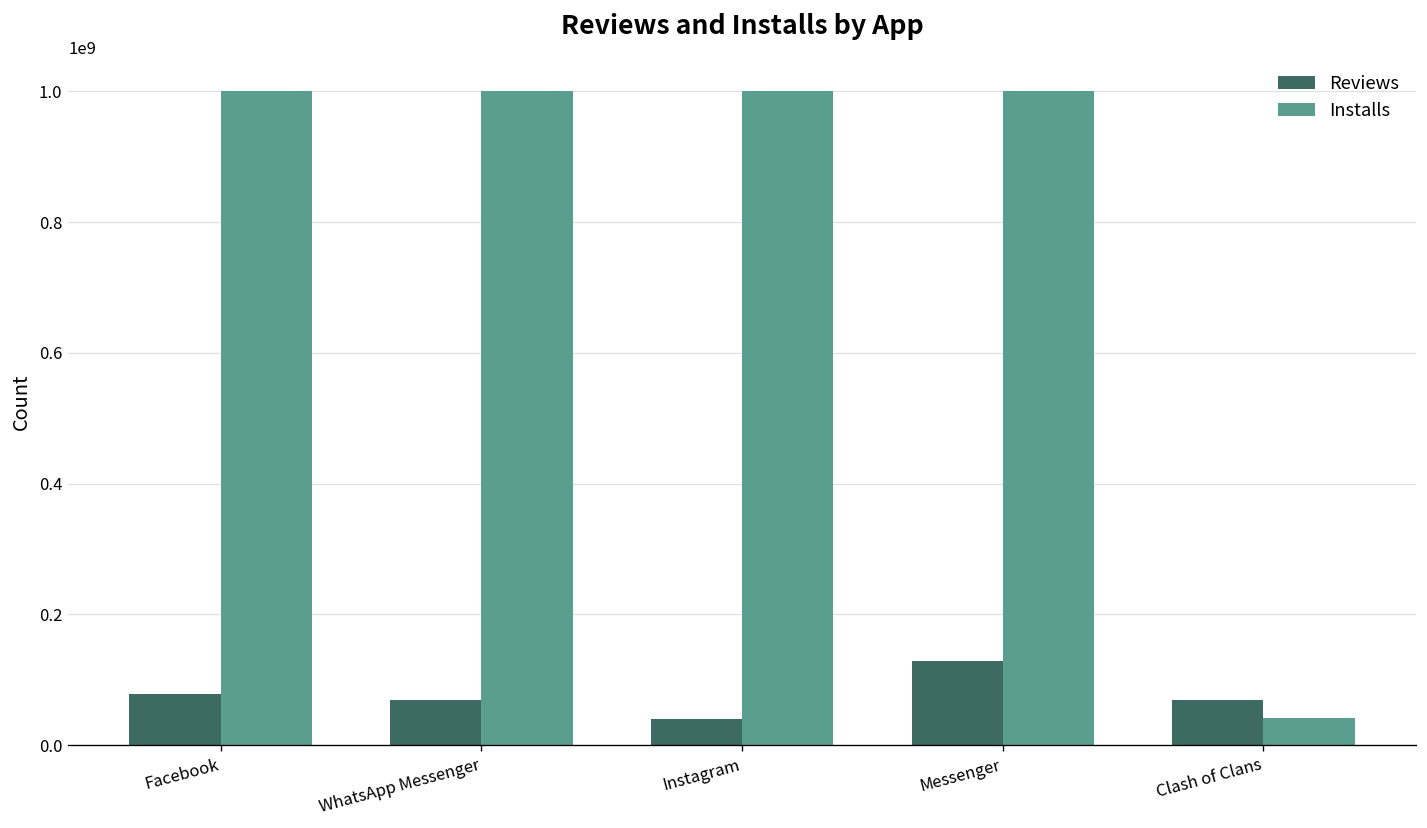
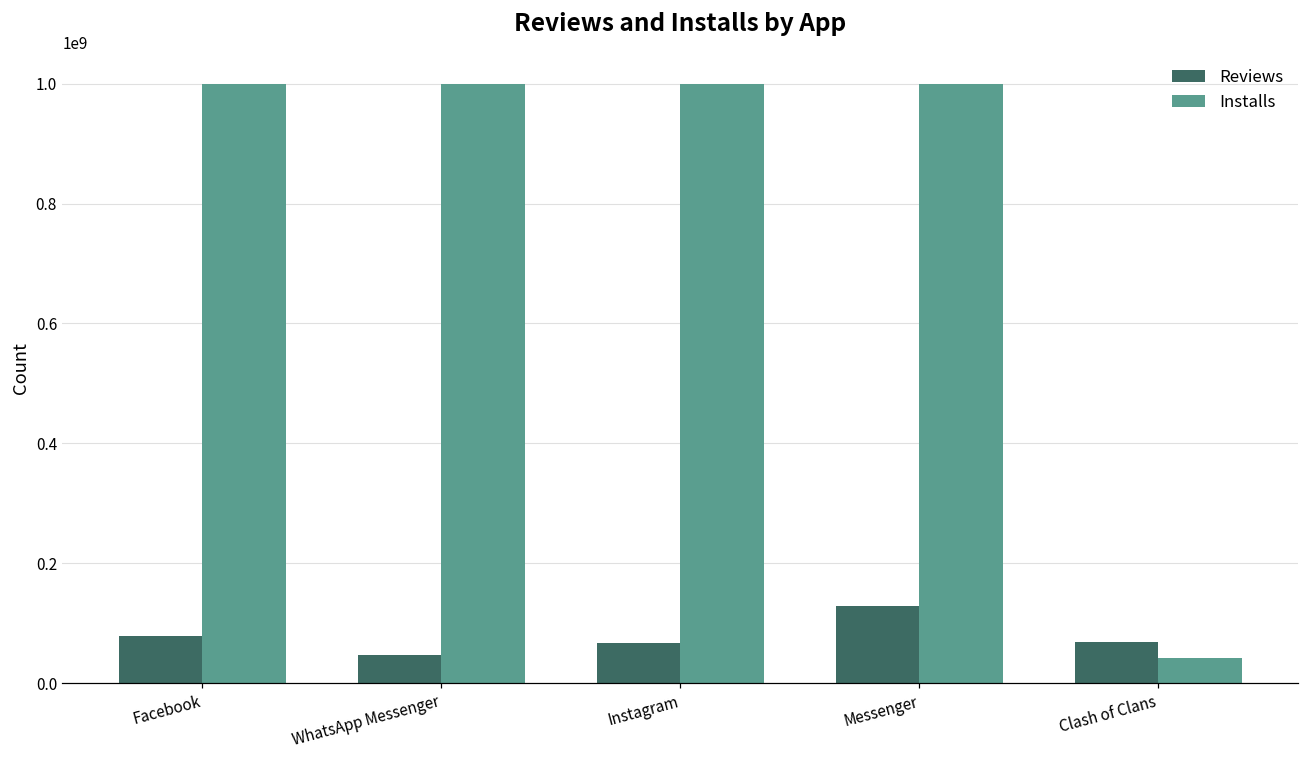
  {
    "Reviews": {
      "Facebook": 80000000,
-     "WhatsApp Messenger": 70000000,
-     "Instagram": 40000000,
+     "WhatsApp Messenger": 50000000,
+     "Instagram": 70000000,
      "Messenger": 130000000,
      "Clash of Clans": 70000000
    },
    "Installs": {
      "Facebook": 1000000000,
      "WhatsApp Messenger": 1000000000,
      "Instagram": 1000000000,
      "Messenger": 1000000000,
      "Clash of Clans": 40000000
    }
  }
